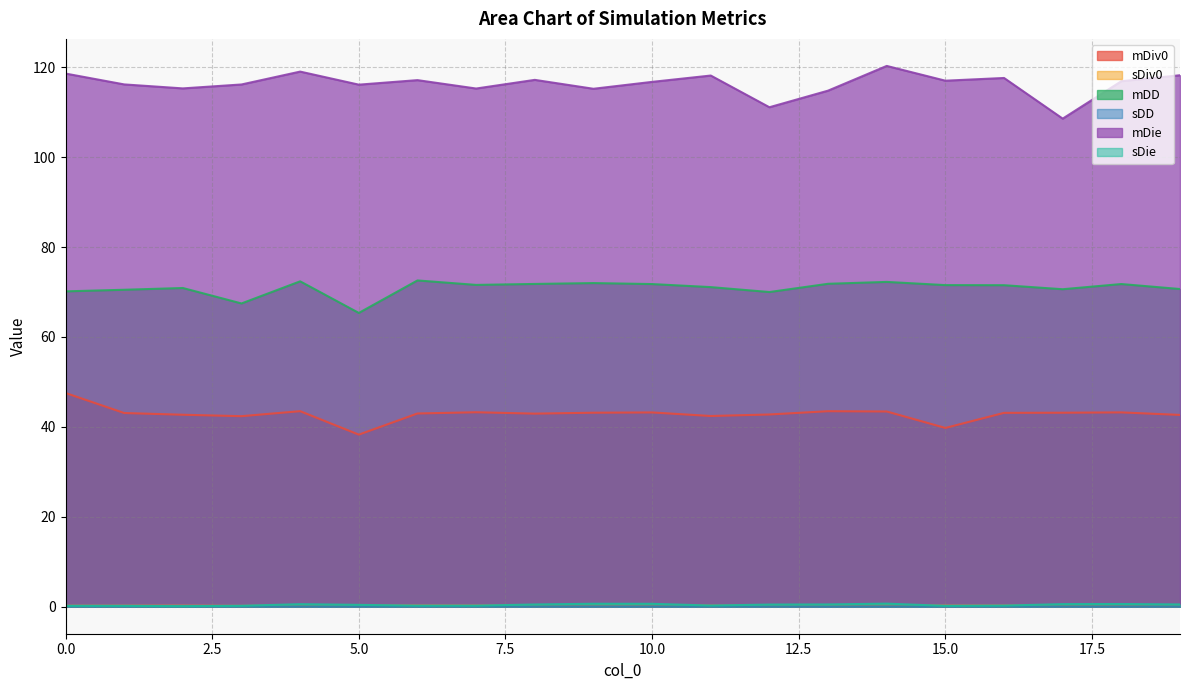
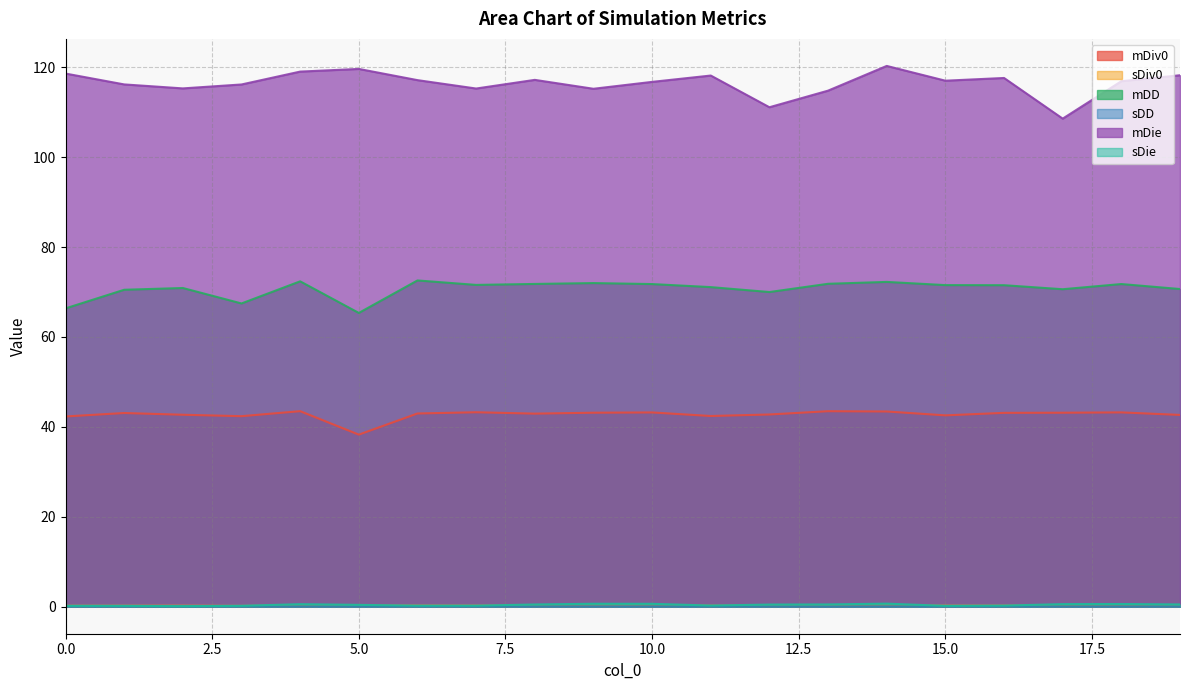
  {
    "mDiv0": {
-     "0.0": 48,
+     "0.0": 42,
      "5.0": 38,
      "10.0": 43,
-     "15.0": 40
+     "15.0": 43
    },
    "mDD": {
-     "0.0": 70,
+     "0.0": 66,
      "5.0": 65,
      "10.0": 72,
      "15.0": 72
    },
    "mDie": {
      "0.0": 119,
-     "5.0": 116,
+     "5.0": 120,
      "10.0": 117,
      "15.0": 117
    }
  }
